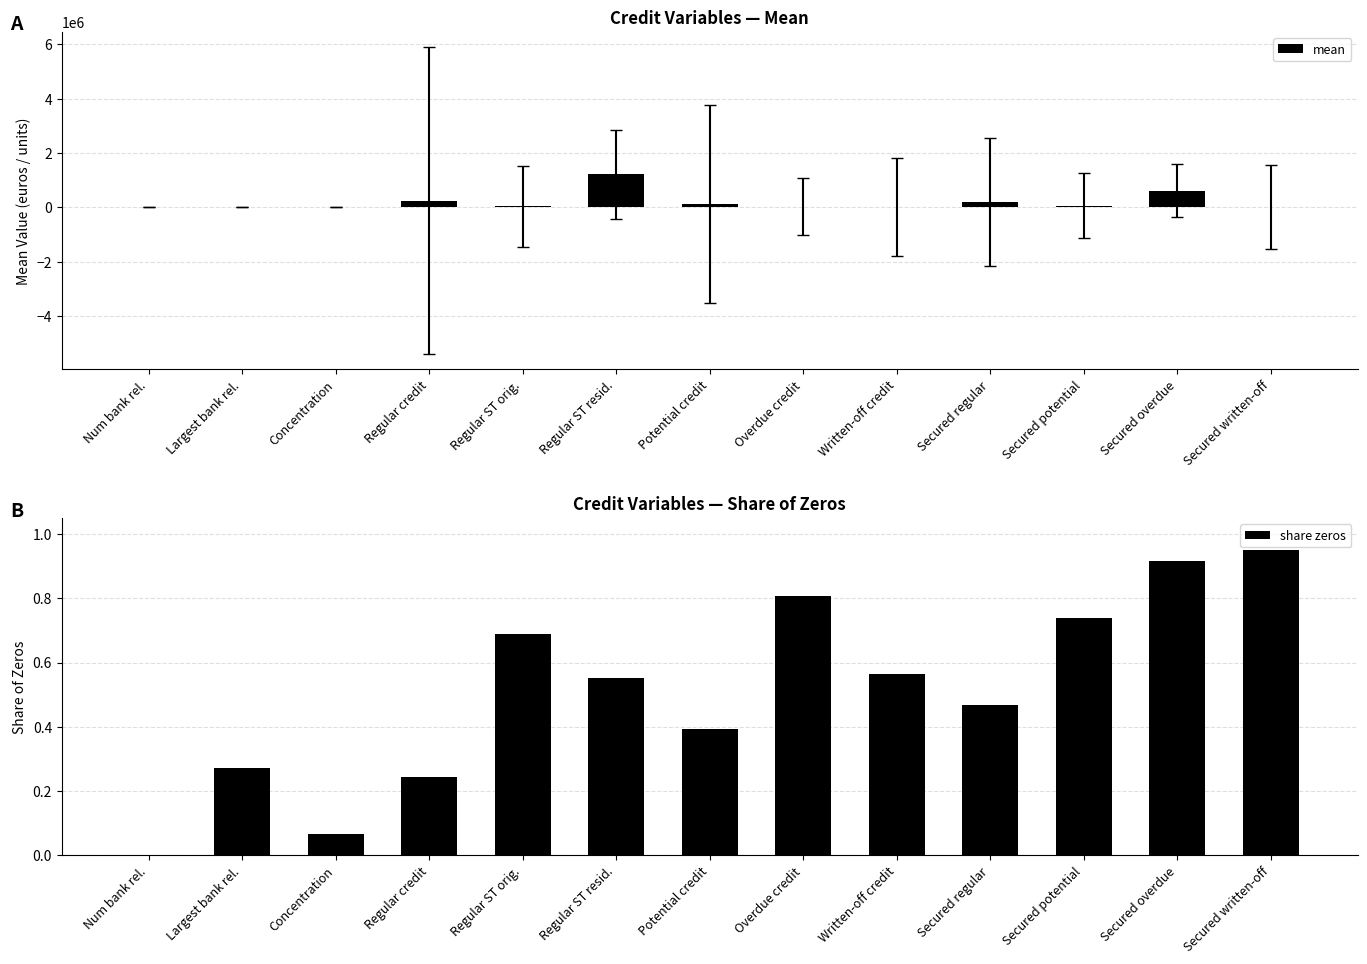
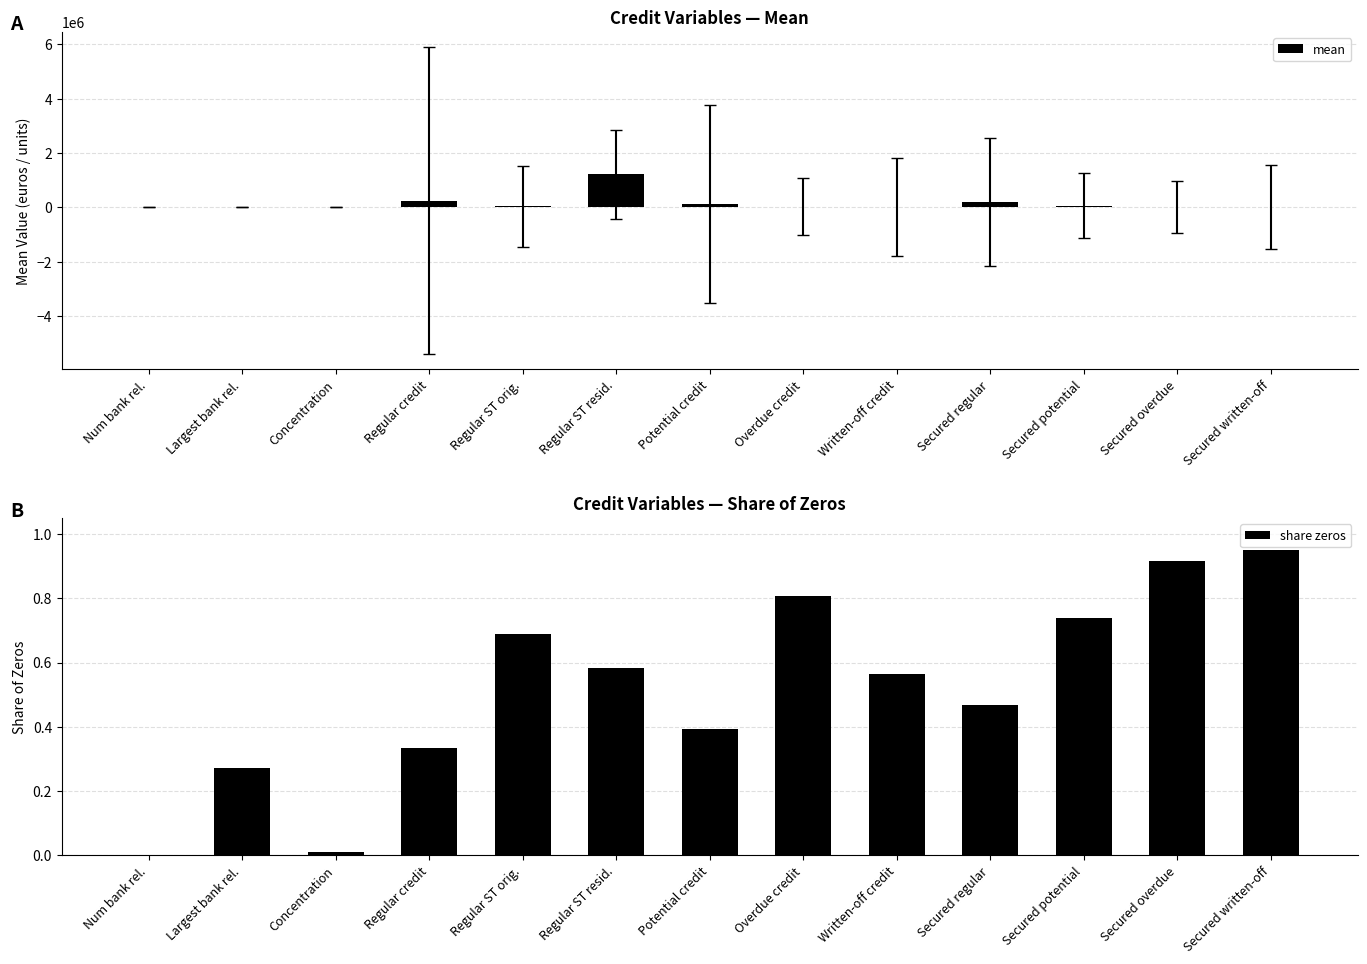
  {
    "Credit Variables — Mean": {
      "mean": {
        "Regular credit": 300000,
        "Regular ST resid.": 1200000,
        "Potential credit": 100000,
        "Secured regular": 200000,
-       "Secured overdue": 600000
+       "Secured overdue": 0
      }
    },
    "Credit Variables — Share of Zeros": {
      "Num bank rel.": 0.00,
      "Largest bank rel.": 0.27,
-     "Concentration": 0.07,
-     "Regular credit": 0.24,
+     "Concentration": 0.01,
+     "Regular credit": 0.33,
      "Regular ST orig.": 0.69,
-     "Regular ST resid.": 0.55,
+     "Regular ST resid.": 0.58,
      "Potential credit": 0.39,
      "Overdue credit": 0.81,
      "Written-off credit": 0.56,
      "Secured regular": 0.47,
      "Secured potential": 0.74,
      "Secured overdue": 0.92,
      "Secured written-off": 0.95
    }
  }
